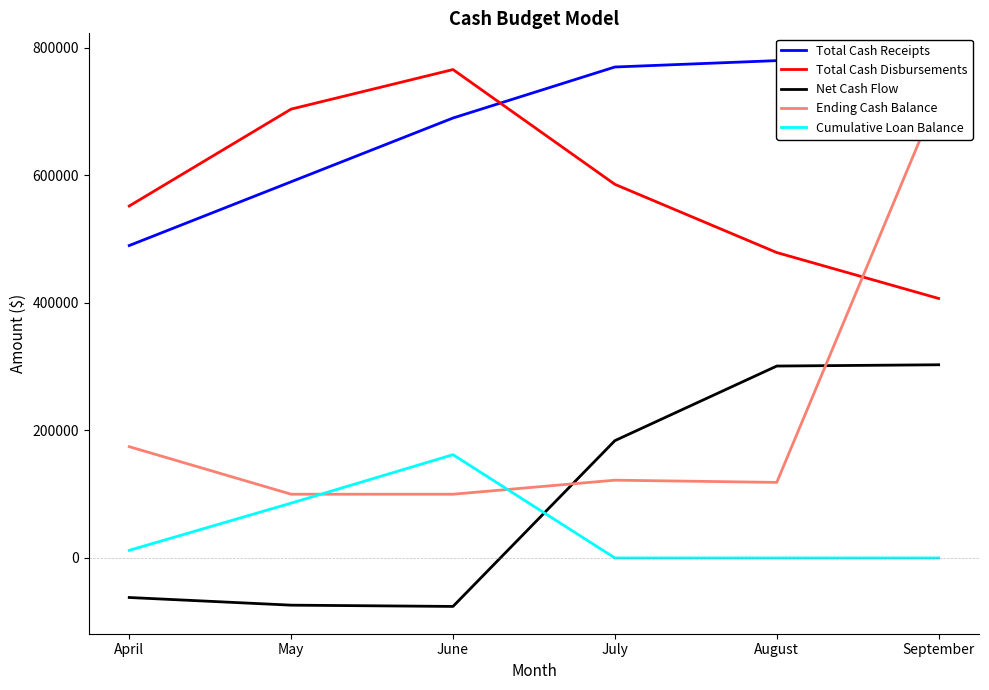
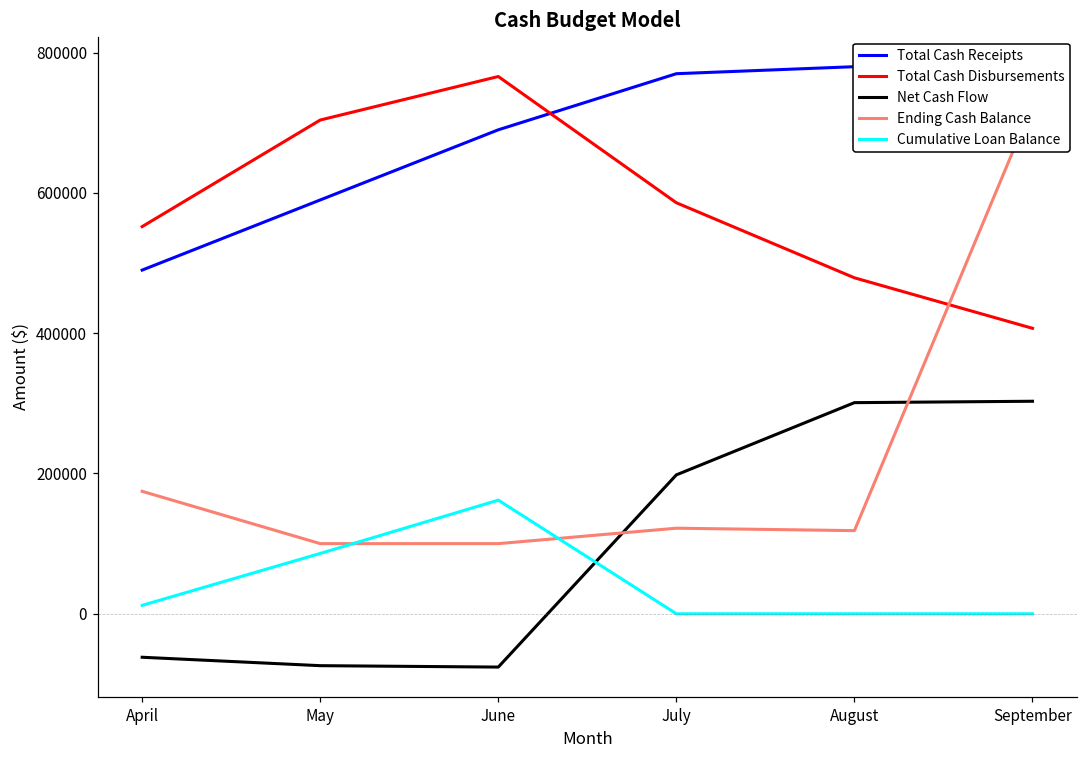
  {
    "Total Cash Receipts": {
      "April": 490000,
      "May": 590000,
      "June": 690000,
      "July": 770000
    },
    "Total Cash Disbursements": {
      "April": 550000,
      "May": 700000,
      "June": 770000,
      "July": 590000,
      "August": 480000,
      "September": 410000
    },
    "Net Cash Flow": {
      "April": -60000,
      "May": -70000,
      "June": -80000,
-     "July": 180000,
+     "July": 200000,
      "August": 300000,
      "September": 300000
    },
    "Ending Cash Balance": {
      "April": 170000,
      "May": 100000,
      "June": 100000,
      "July": 120000,
      "August": 120000
    },
    "Cumulative Loan Balance": {
      "April": 10000,
      "May": 90000,
      "June": 160000,
      "July": 0,
      "August": 0,
      "September": 0
    }
  }
